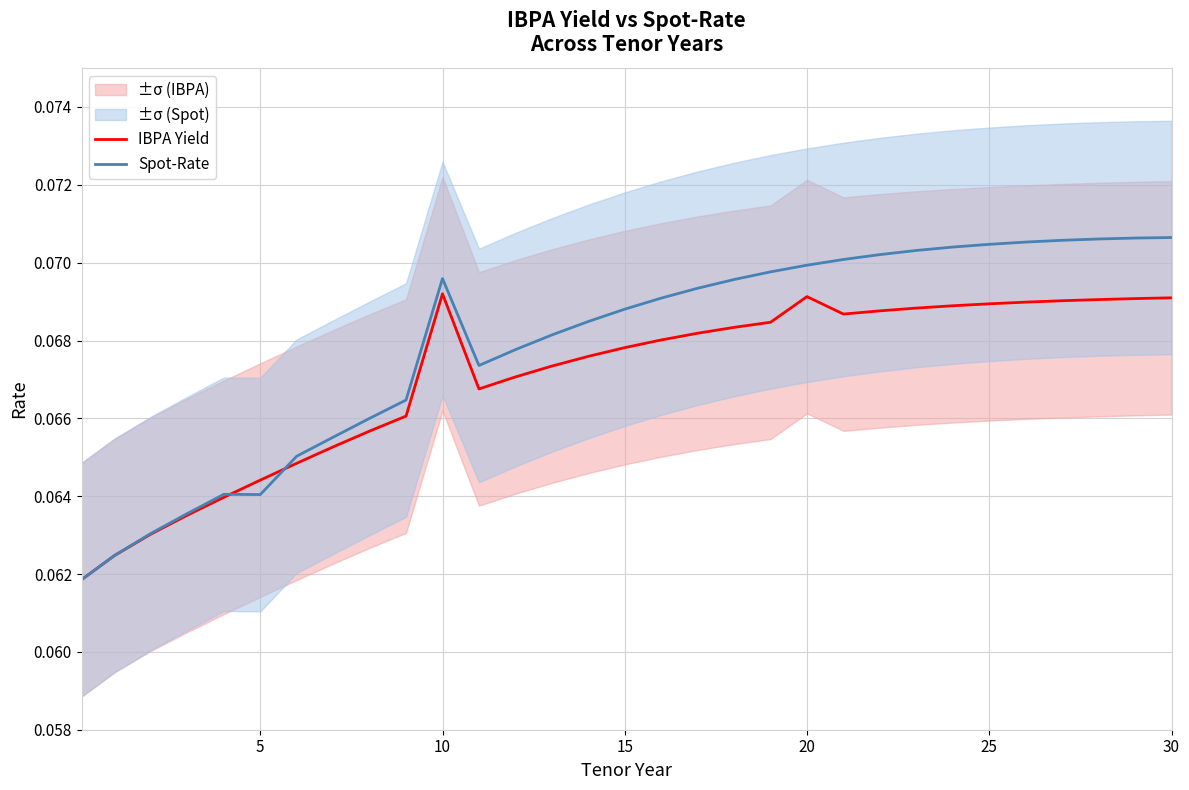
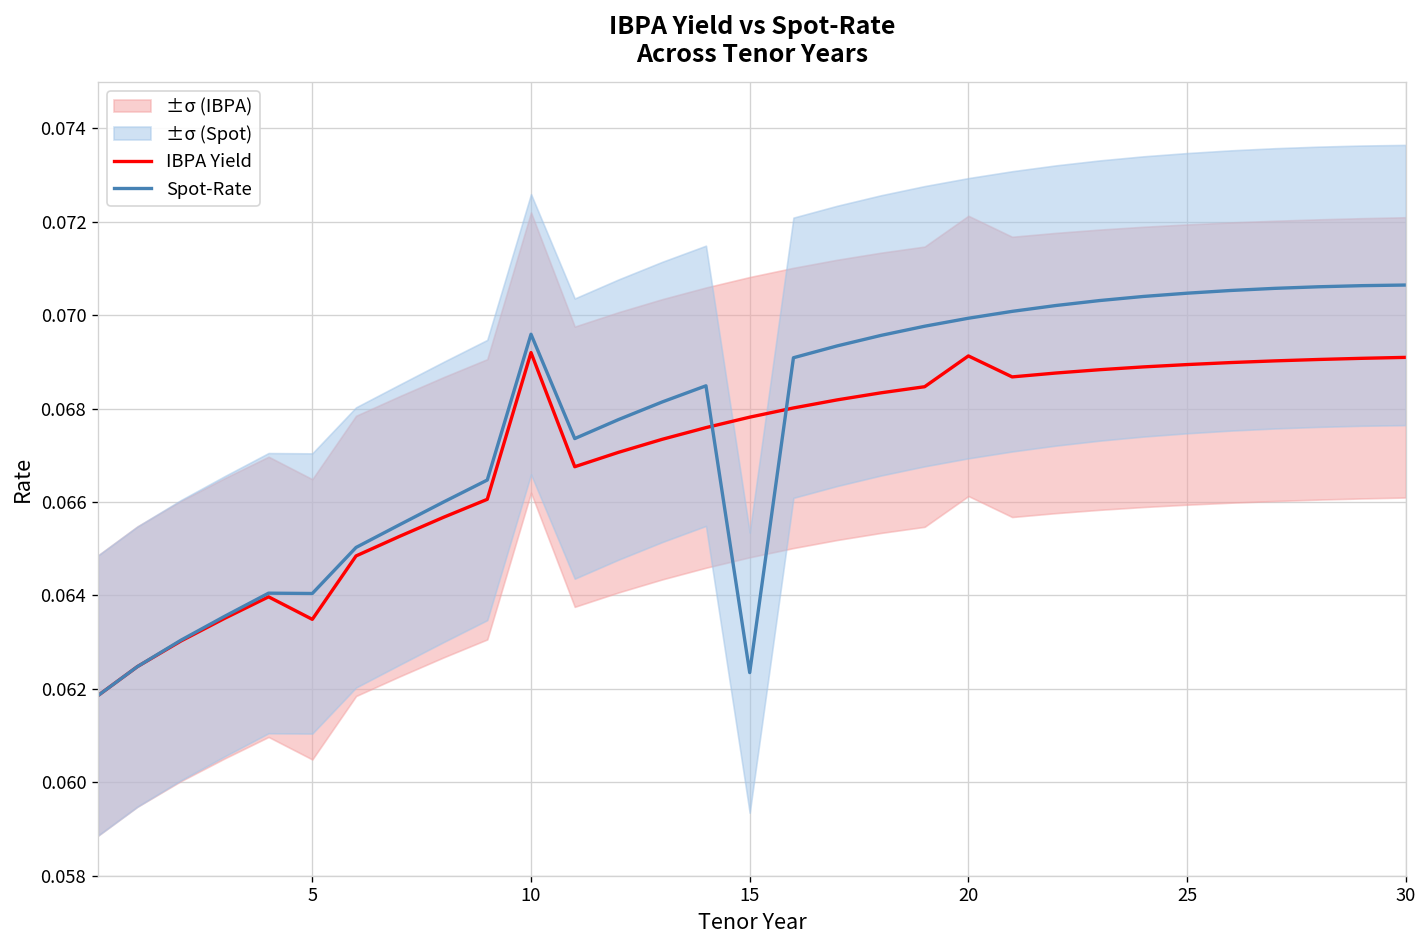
  {
    "IBPA Yield": {
-     "5": 0.0644,
+     "5": 0.0635,
      "10": 0.0692,
      "15": 0.0678,
      "20": 0.0691,
      "25": 0.0689,
      "30": 0.0691
    },
    "Spot-Rate": {
      "5": 0.0640,
      "10": 0.0696,
-     "15": 0.0688,
+     "15": 0.0623,
      "20": 0.0699,
      "25": 0.0705,
      "30": 0.0706
    }
  }
